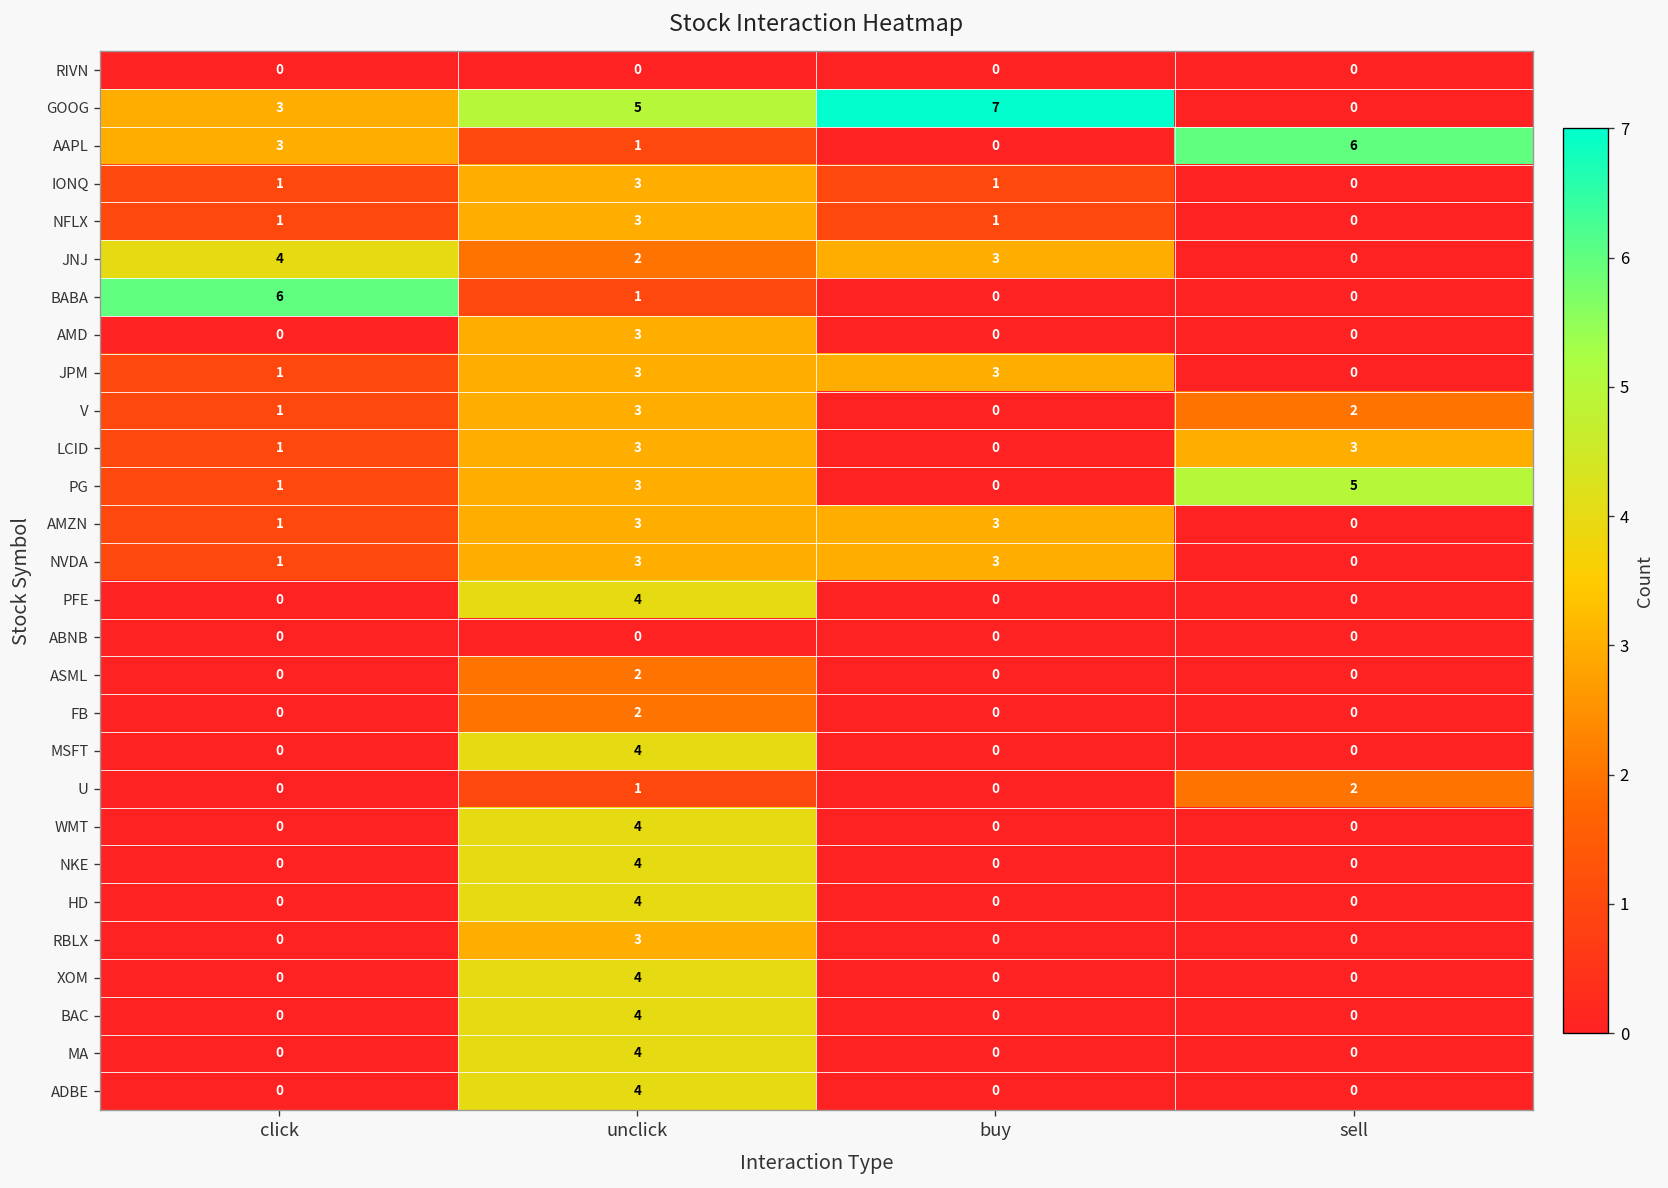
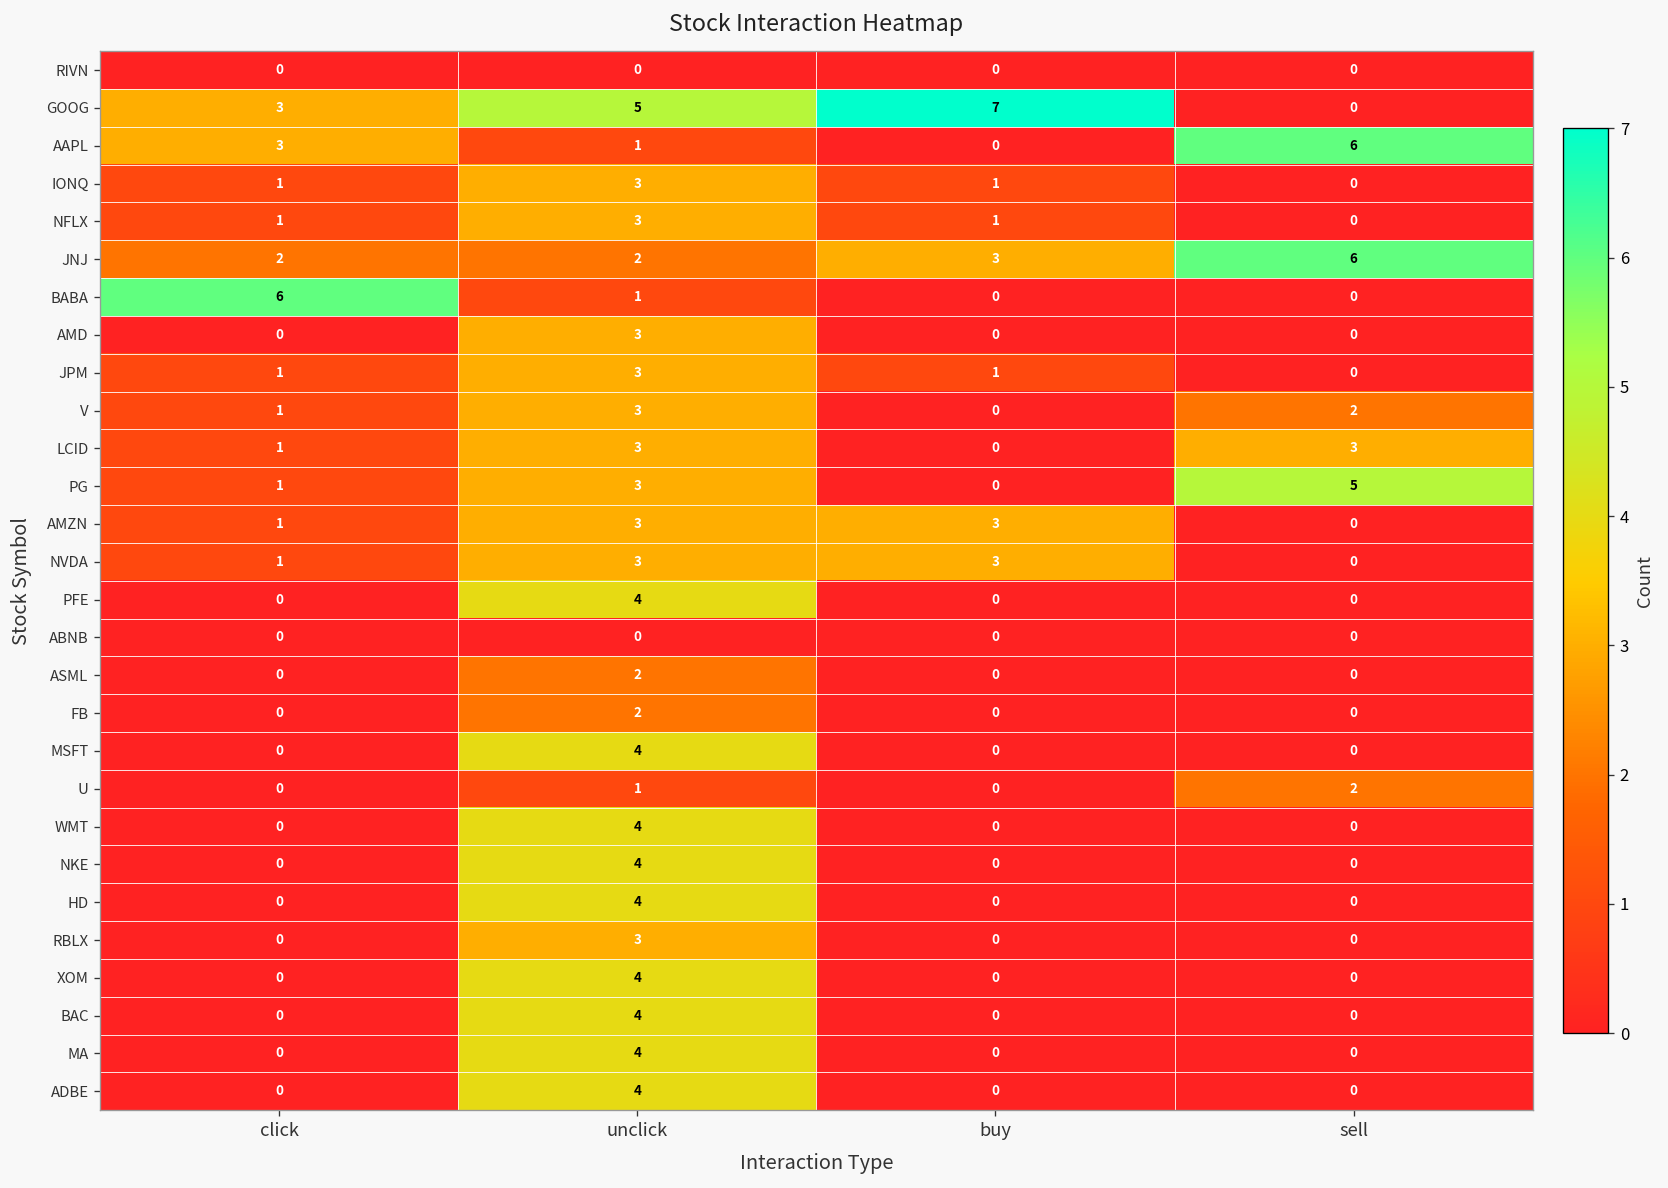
  {
    "RIVN": {
      "click": 0,
      "unclick": 0,
      "buy": 0,
      "sell": 0
    },
    "GOOG": {
      "click": 3,
      "unclick": 5,
      "buy": 7,
      "sell": 0
    },
    "AAPL": {
      "click": 3,
      "unclick": 1,
      "buy": 0,
      "sell": 6
    },
    "IONQ": {
      "click": 1,
      "unclick": 3,
      "buy": 1,
      "sell": 0
    },
    "NFLX": {
      "click": 1,
      "unclick": 3,
      "buy": 1,
      "sell": 0
    },
    "JNJ": {
-     "click": 4,
+     "click": 2,
      "unclick": 2,
      "buy": 3,
-     "sell": 0
+     "sell": 6
    },
    "BABA": {
      "click": 6,
      "unclick": 1,
      "buy": 0,
      "sell": 0
    },
    "AMD": {
      "click": 0,
      "unclick": 3,
      "buy": 0,
      "sell": 0
    },
    "JPM": {
      "click": 1,
      "unclick": 3,
-     "buy": 3,
+     "buy": 1,
      "sell": 0
    },
    "V": {
      "click": 1,
      "unclick": 3,
      "buy": 0,
      "sell": 2
    },
    "LCID": {
      "click": 1,
      "unclick": 3,
      "buy": 0,
      "sell": 3
    },
    "PG": {
      "click": 1,
      "unclick": 3,
      "buy": 0,
      "sell": 5
    },
    "AMZN": {
      "click": 1,
      "unclick": 3,
      "buy": 3,
      "sell": 0
    },
    "NVDA": {
      "click": 1,
      "unclick": 3,
      "buy": 3,
      "sell": 0
    },
    "PFE": {
      "click": 0,
      "unclick": 4,
      "buy": 0,
      "sell": 0
    },
    "ABNB": {
      "click": 0,
      "unclick": 0,
      "buy": 0,
      "sell": 0
    },
    "ASML": {
      "click": 0,
      "unclick": 2,
      "buy": 0,
      "sell": 0
    },
    "FB": {
      "click": 0,
      "unclick": 2,
      "buy": 0,
      "sell": 0
    },
    "MSFT": {
      "click": 0,
      "unclick": 4,
      "buy": 0,
      "sell": 0
    },
    "U": {
      "click": 0,
      "unclick": 1,
      "buy": 0,
      "sell": 2
    },
    "WMT": {
      "click": 0,
      "unclick": 4,
      "buy": 0,
      "sell": 0
    },
    "NKE": {
      "click": 0,
      "unclick": 4,
      "buy": 0,
      "sell": 0
    },
    "HD": {
      "click": 0,
      "unclick": 4,
      "buy": 0,
      "sell": 0
    },
    "RBLX": {
      "click": 0,
      "unclick": 3,
      "buy": 0,
      "sell": 0
    },
    "XOM": {
      "click": 0,
      "unclick": 4,
      "buy": 0,
      "sell": 0
    },
    "BAC": {
      "click": 0,
      "unclick": 4,
      "buy": 0,
      "sell": 0
    },
    "MA": {
      "click": 0,
      "unclick": 4,
      "buy": 0,
      "sell": 0
    },
    "ADBE": {
      "click": 0,
      "unclick": 4,
      "buy": 0,
      "sell": 0
    }
  }
